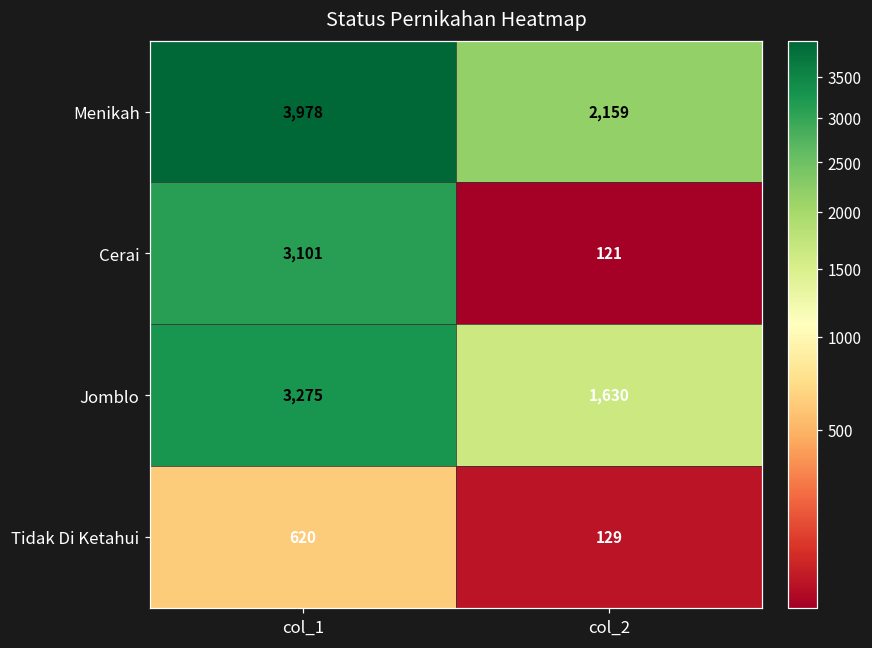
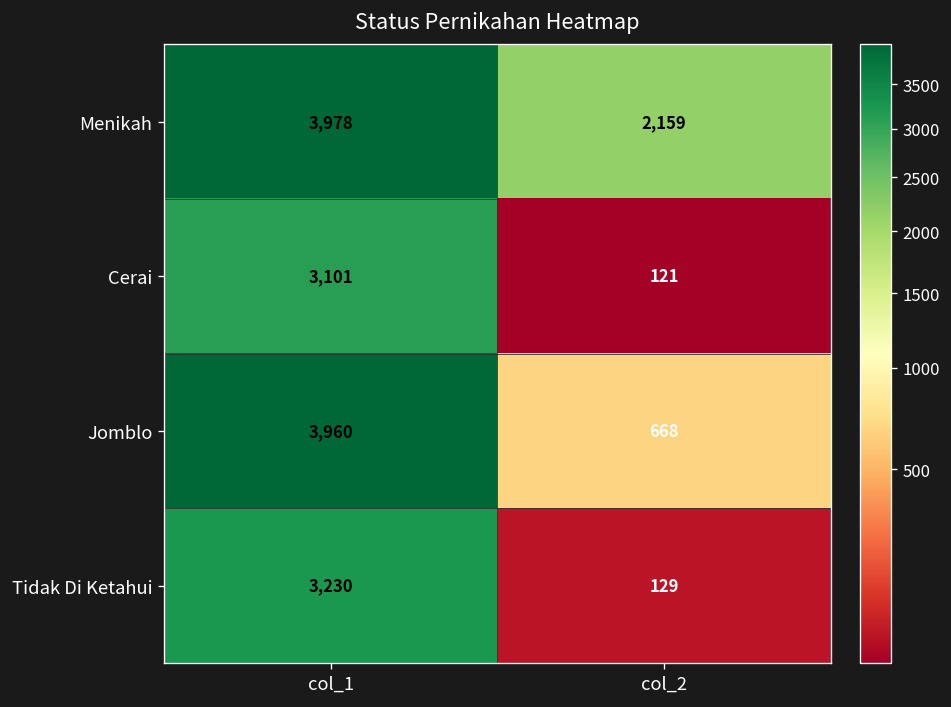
  {
    "Menikah": {
      "col_1": "3,978",
      "col_2": "2,159"
    },
    "Cerai": {
      "col_1": "3,101",
      "col_2": "121"
    },
    "Jomblo": {
-     "col_1": "3,275",
-     "col_2": "1,630"
+     "col_1": "3,960",
+     "col_2": "668"
    },
    "Tidak Di Ketahui": {
-     "col_1": "620",
+     "col_1": "3,230",
      "col_2": "129"
    }
  }
